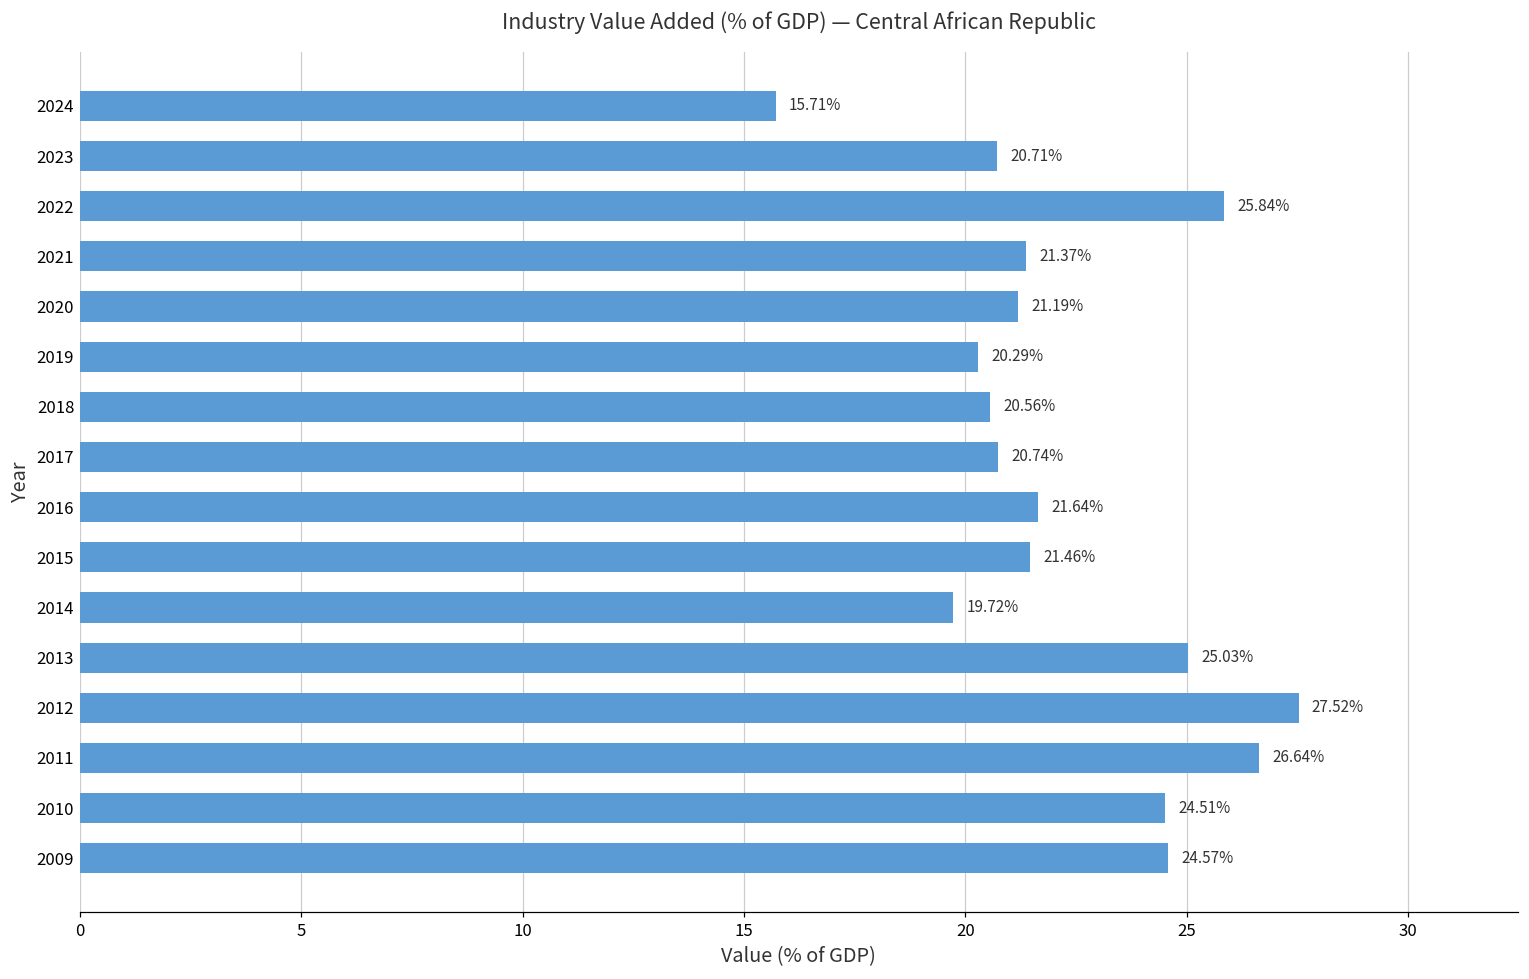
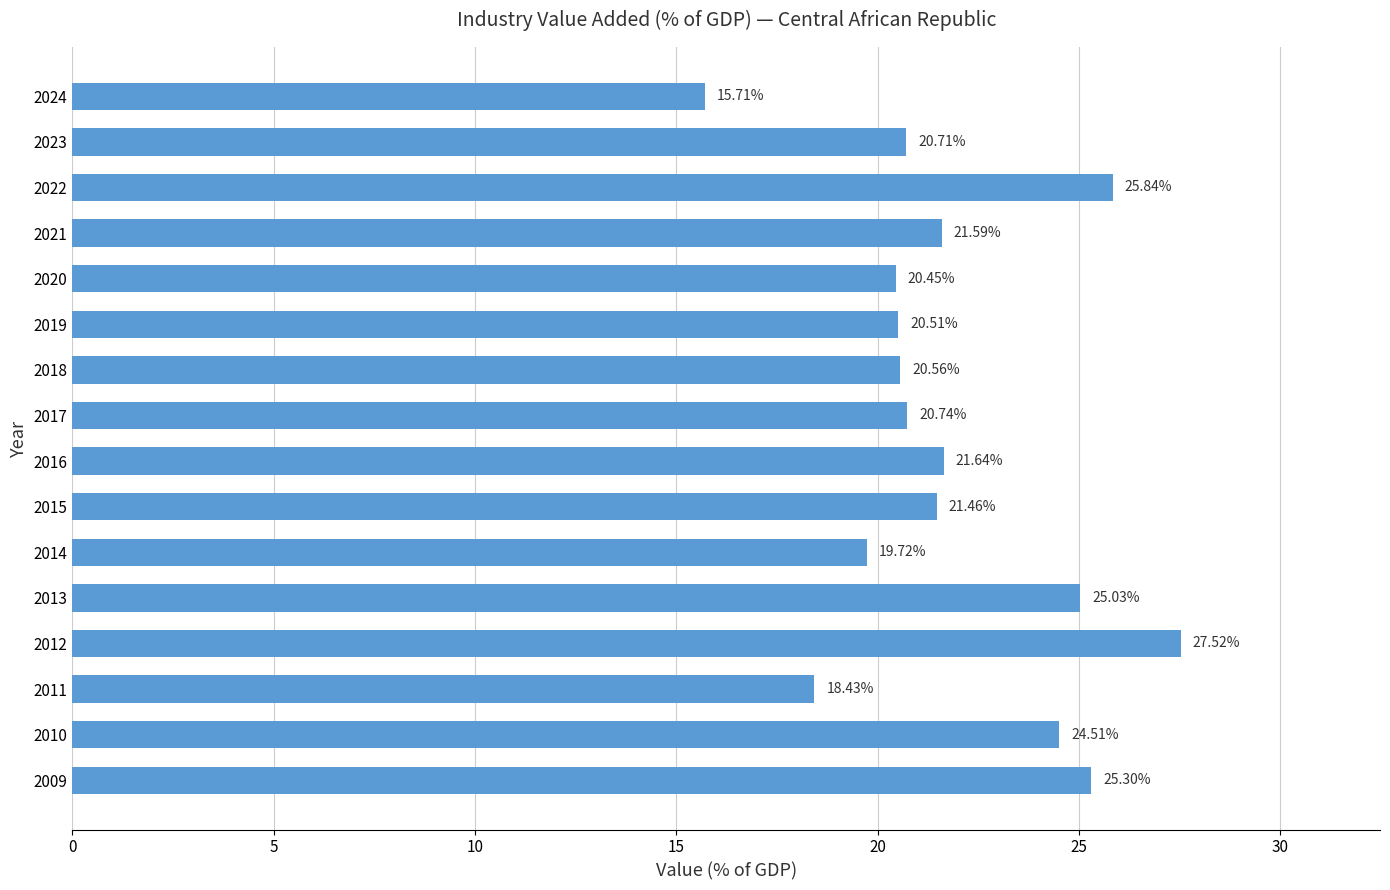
  {
    "2024": "15.71%",
    "2023": "20.71%",
    "2022": "25.84%",
-   "2021": "21.37%",
-   "2020": "21.19%",
-   "2019": "20.29%",
+   "2021": "21.59%",
+   "2020": "20.45%",
+   "2019": "20.51%",
    "2018": "20.56%",
    "2017": "20.74%",
    "2016": "21.64%",
    "2015": "21.46%",
    "2014": "19.72%",
    "2013": "25.03%",
    "2012": "27.52%",
-   "2011": "26.64%",
+   "2011": "18.43%",
    "2010": "24.51%",
-   "2009": "24.57%"
+   "2009": "25.30%"
  }
